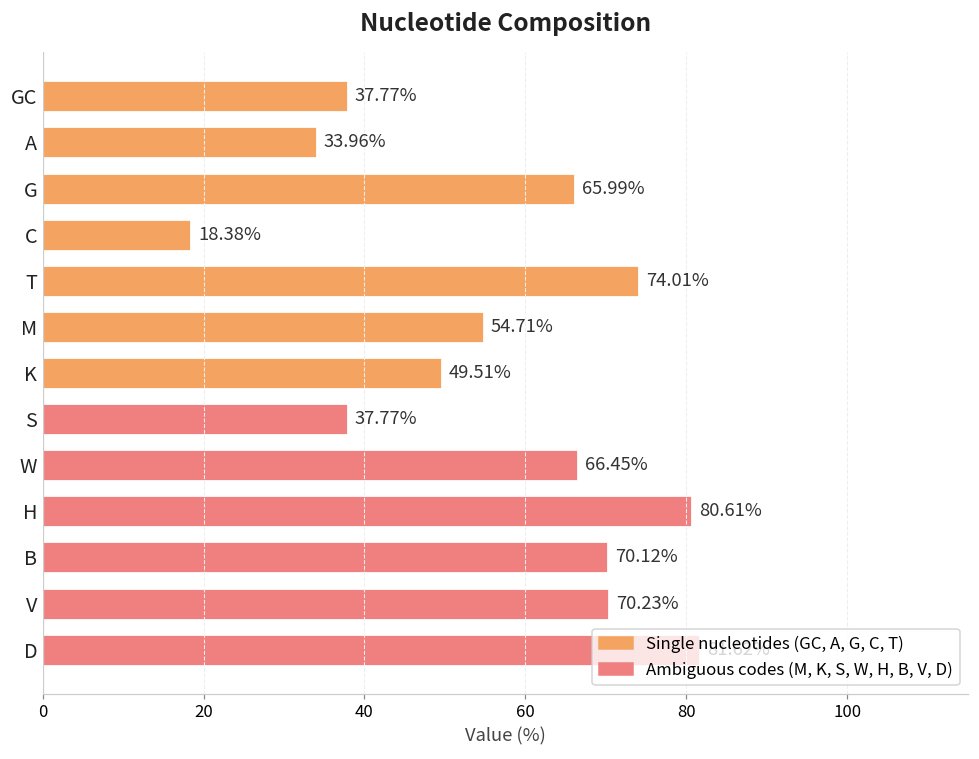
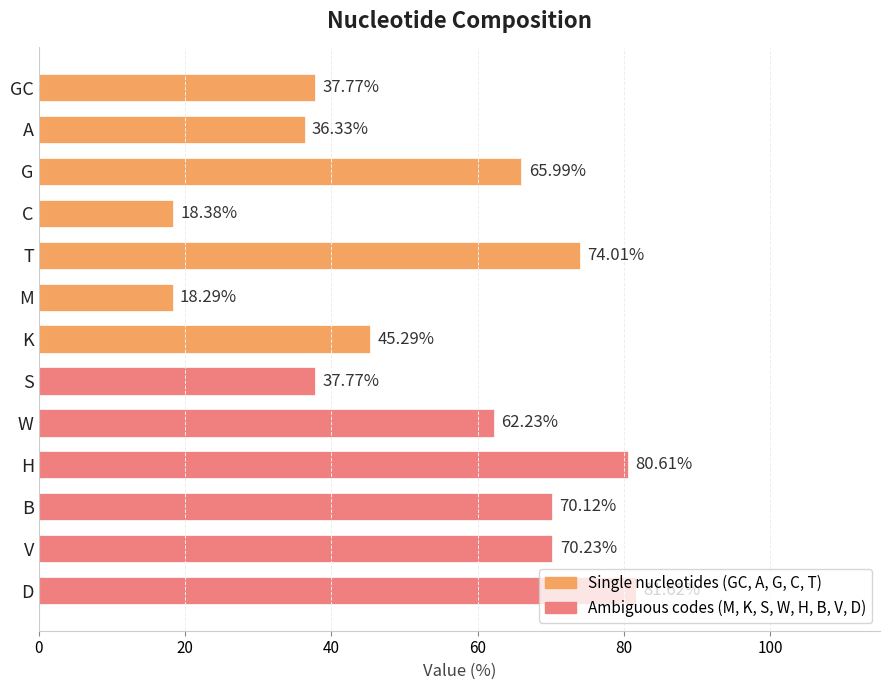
  {
    "GC": "37.77%",
-   "A": "33.96%",
+   "A": "36.33%",
    "G": "65.99%",
    "C": "18.38%",
    "T": "74.01%",
-   "M": "54.71%",
-   "K": "49.51%",
+   "M": "18.29%",
+   "K": "45.29%",
    "S": "37.77%",
-   "W": "66.45%",
+   "W": "62.23%",
    "H": "80.61%",
    "B": "70.12%",
    "V": "70.23%"
  }
